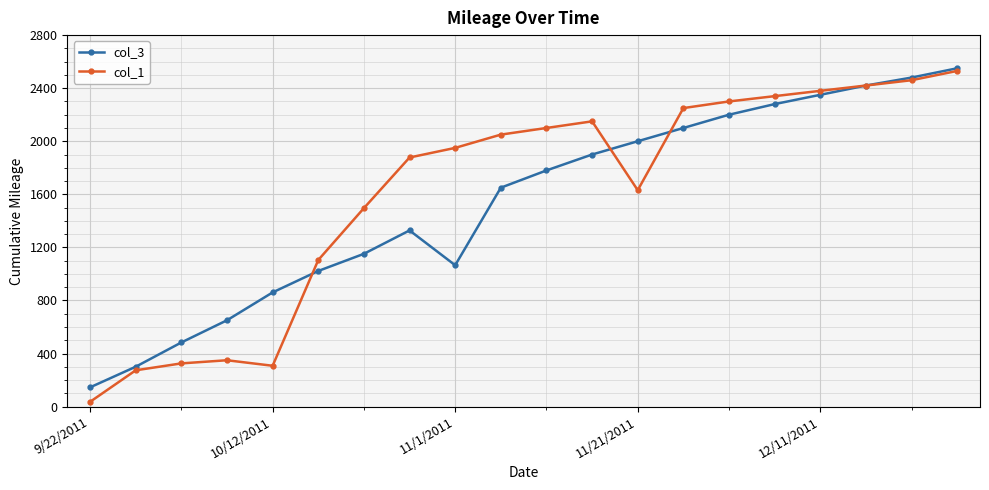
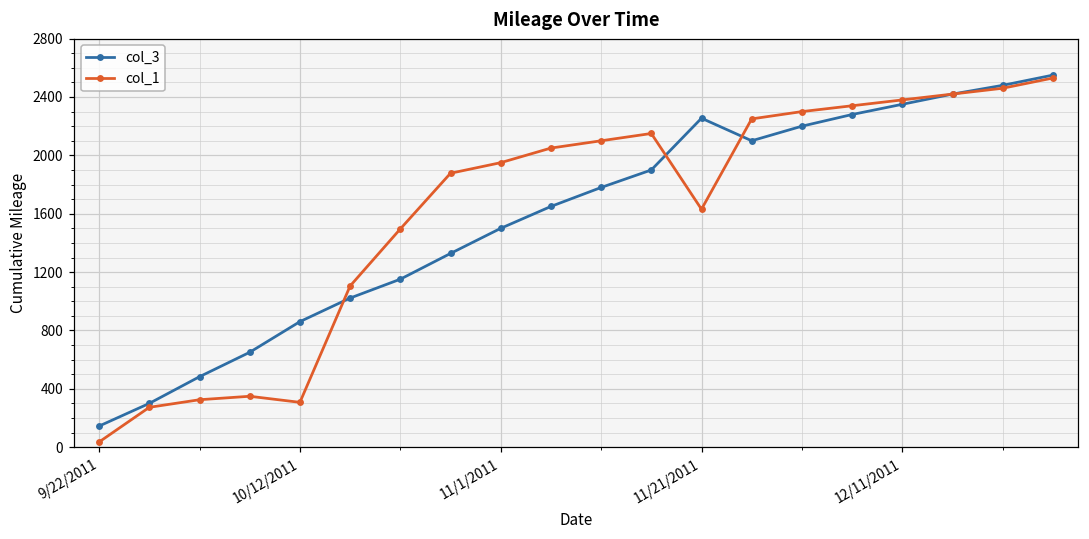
  {
    "col_3": {
      "9/22/2011": 150,
      "10/12/2011": 860,
-     "11/1/2011": 1070,
-     "11/21/2011": 2000,
+     "11/1/2011": 1500,
+     "11/21/2011": 2250,
      "12/11/2011": 2350
    },
    "col_1": {
      "9/22/2011": 40,
      "10/12/2011": 310,
      "11/1/2011": 1950,
      "11/21/2011": 1630,
      "12/11/2011": 2380
    }
  }
